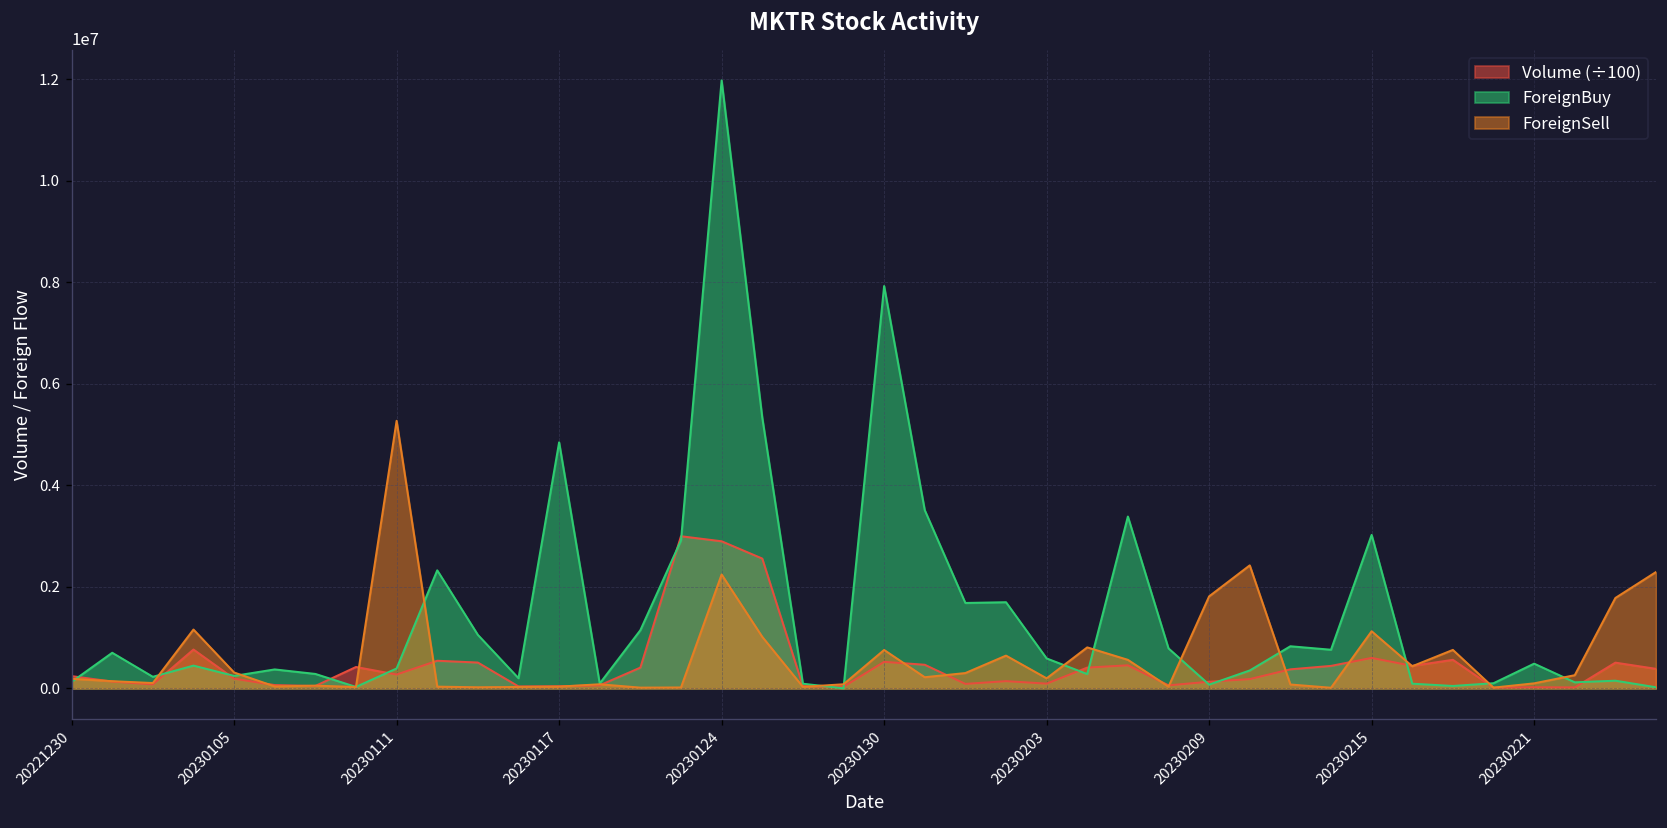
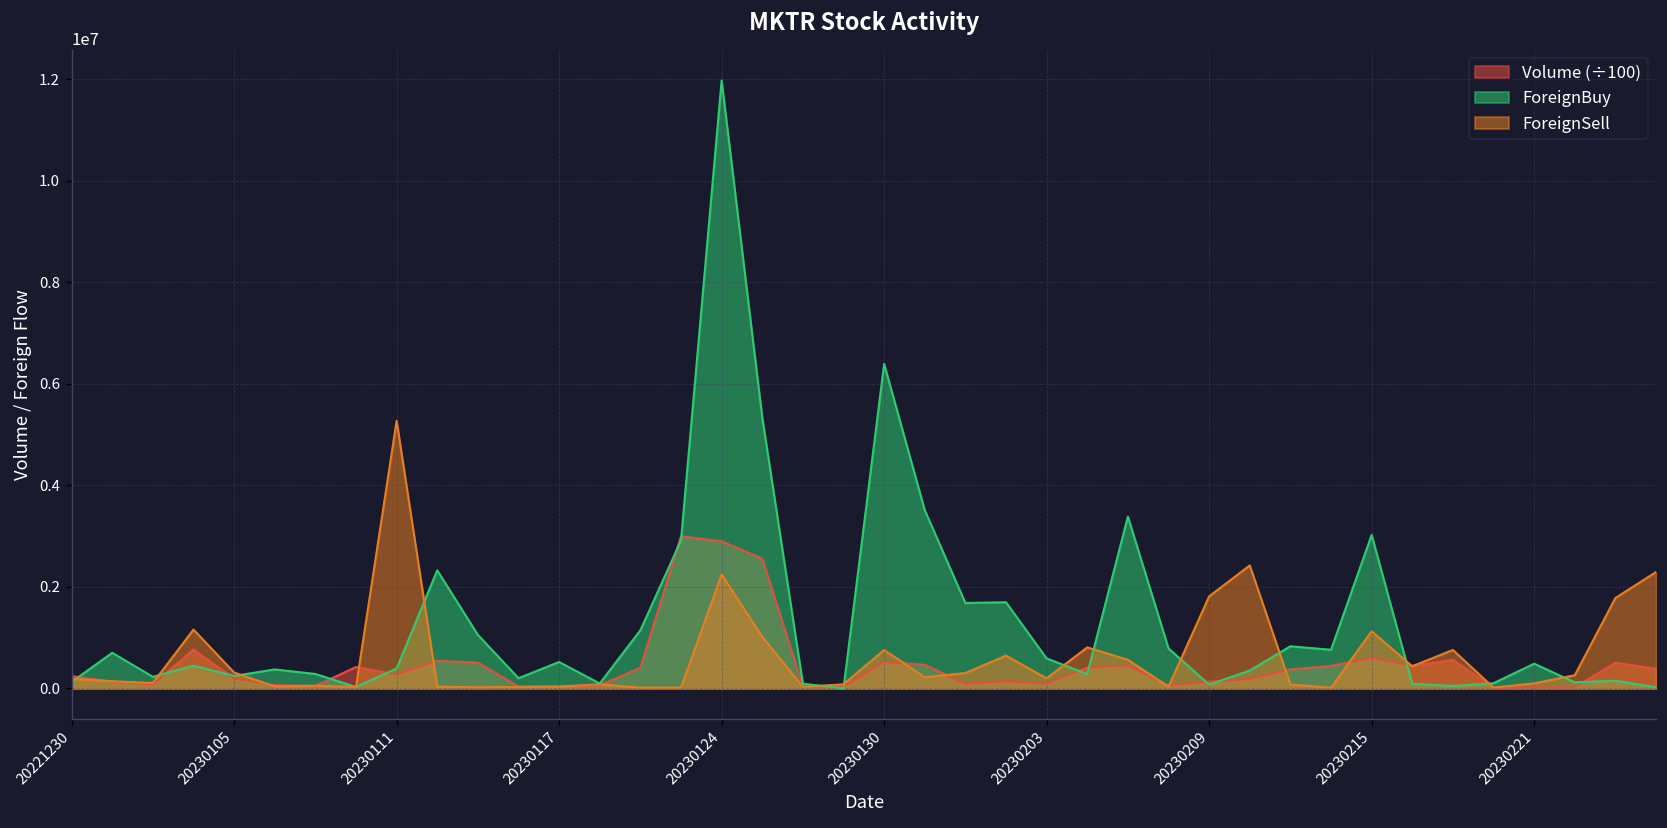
  {
    "ForeignBuy": {
      "20230111": 400000,
-     "20230117": 4800000,
+     "20230117": 500000,
      "20230124": 12000000,
-     "20230130": 7900000,
+     "20230130": 6400000,
      "20230203": 600000,
      "20230215": 3000000,
      "20230221": 500000
    }
  }
